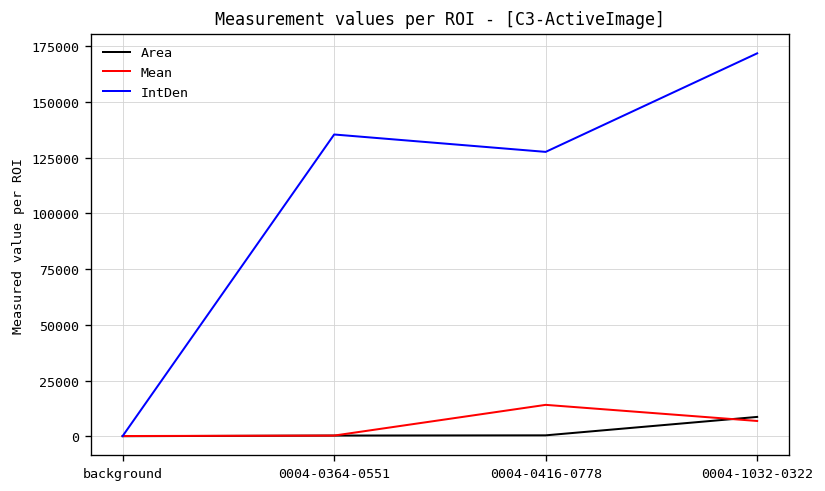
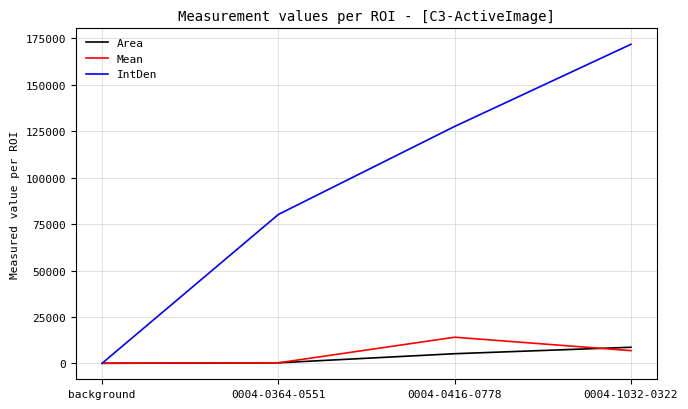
  {
    "Area": {
-     "0004-0416-0778": 0,
+     "0004-0416-0778": 5000,
      "0004-1032-0322": 9000
    },
    "Mean": {
      "0004-0416-0778": 14000,
      "0004-1032-0322": 7000
    },
    "IntDen": {
-     "0004-0364-0551": 135000,
+     "0004-0364-0551": 80000,
      "0004-0416-0778": 128000,
      "0004-1032-0322": 172000
    }
  }
